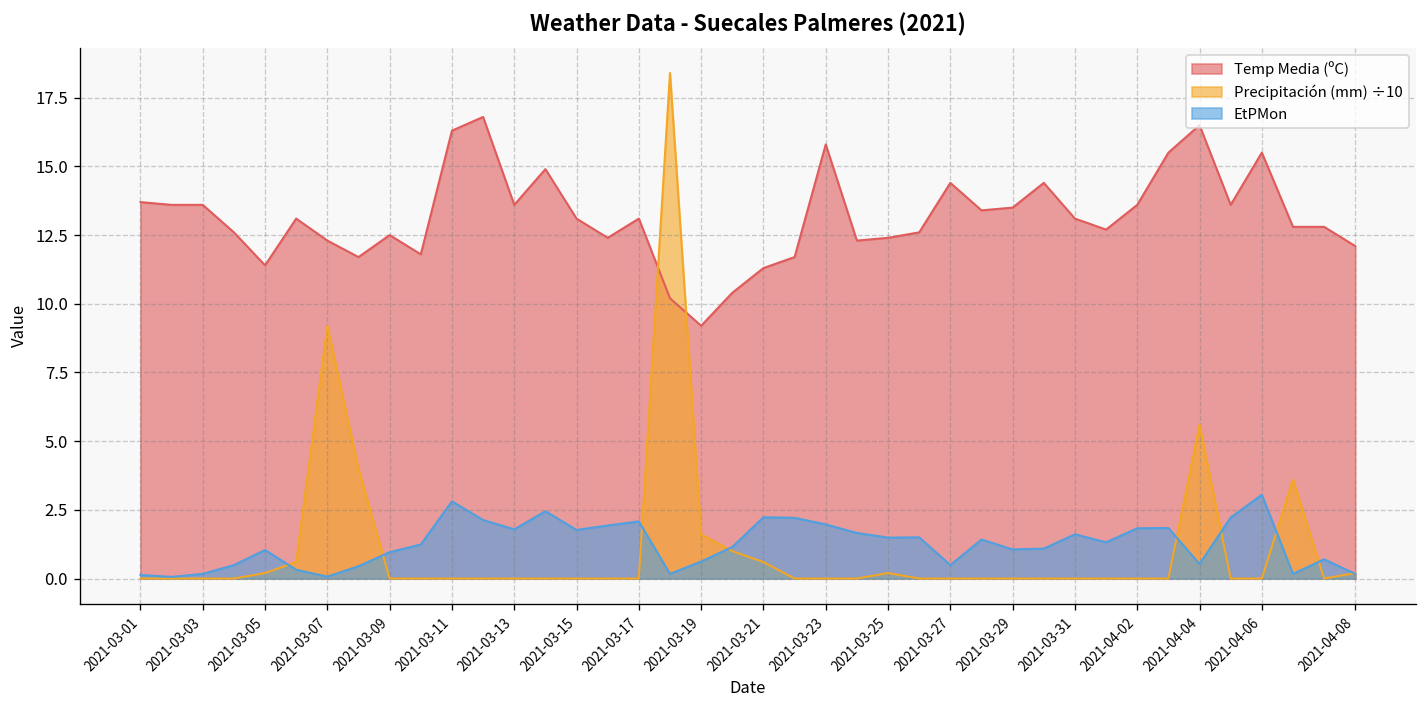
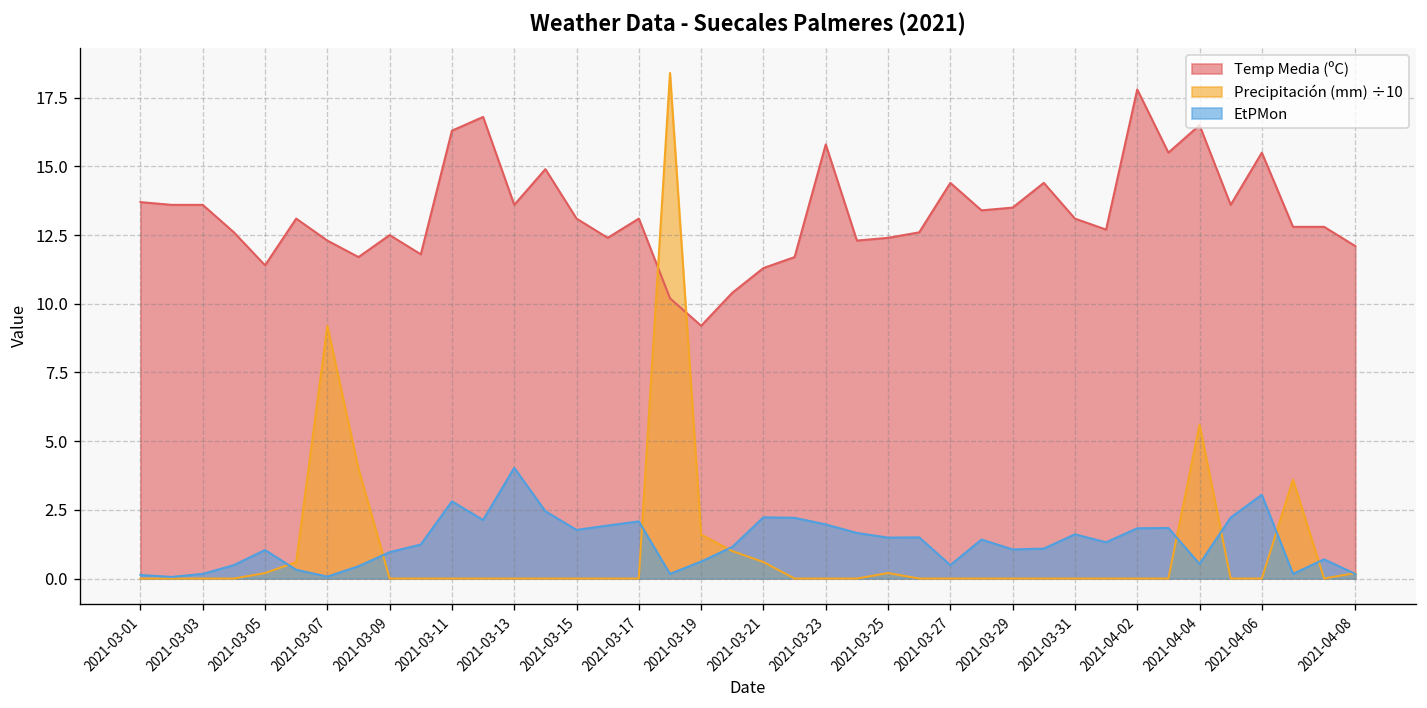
  {
    "Temp Media (ºC)": {
      "2021-03-01": 13.7,
      "2021-03-03": 13.6,
      "2021-03-05": 11.4,
      "2021-03-07": 12.3,
      "2021-03-09": 12.5,
      "2021-03-11": 16.3,
      "2021-03-13": 13.6,
      "2021-03-15": 13.1,
      "2021-03-17": 13.1,
      "2021-03-19": 9.2,
      "2021-03-21": 11.3,
      "2021-03-23": 15.8,
      "2021-03-25": 12.4,
      "2021-03-27": 14.4,
      "2021-03-29": 13.5,
      "2021-03-31": 13.1,
-     "2021-04-02": 13.6,
+     "2021-04-02": 17.8,
      "2021-04-06": 15.5,
      "2021-04-08": 12.1
    },
    "Precipitación (mm) ÷10": {
      "2021-03-01": 0.0,
      "2021-03-03": 0.0,
      "2021-03-05": 0.2,
      "2021-03-07": 9.2,
      "2021-03-09": 0.0,
      "2021-03-11": 0.0,
      "2021-03-13": 0.0,
      "2021-03-15": 0.0,
      "2021-03-17": 0.0,
      "2021-03-19": 1.6,
      "2021-03-21": 0.6,
      "2021-03-23": 0.0,
      "2021-03-25": 0.2,
      "2021-03-27": 0.0,
      "2021-03-29": 0.0,
      "2021-03-31": 0.0,
      "2021-04-02": 0.0,
      "2021-04-04": 5.6,
      "2021-04-06": 0.0
    },
    "EtPMon": {
      "2021-03-01": 0.1,
      "2021-03-03": 0.2,
      "2021-03-05": 1.0,
      "2021-03-07": 0.1,
      "2021-03-09": 1.0,
      "2021-03-11": 2.8,
-     "2021-03-13": 1.8,
+     "2021-03-13": 4.0,
      "2021-03-15": 1.8,
      "2021-03-17": 2.1,
      "2021-03-19": 0.6,
      "2021-03-21": 2.2,
      "2021-03-23": 2.0,
      "2021-03-25": 1.5,
      "2021-03-27": 0.5,
      "2021-03-29": 1.1,
      "2021-03-31": 1.6,
      "2021-04-02": 1.8,
      "2021-04-04": 0.5,
      "2021-04-06": 3.1
    }
  }
